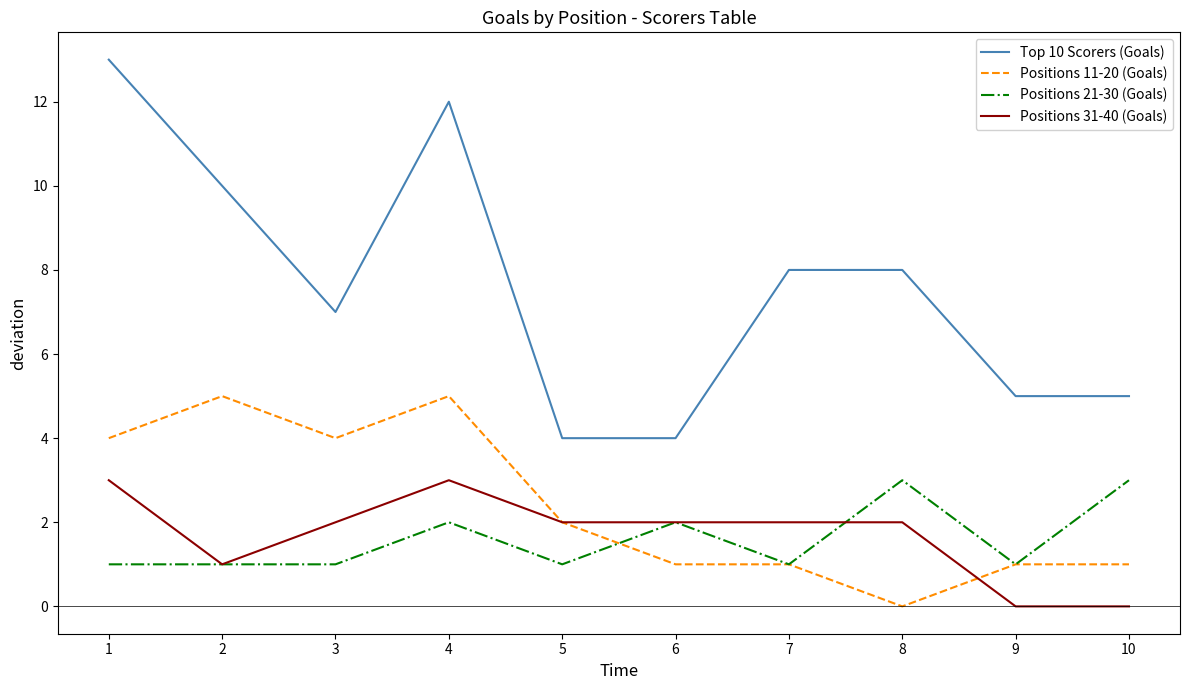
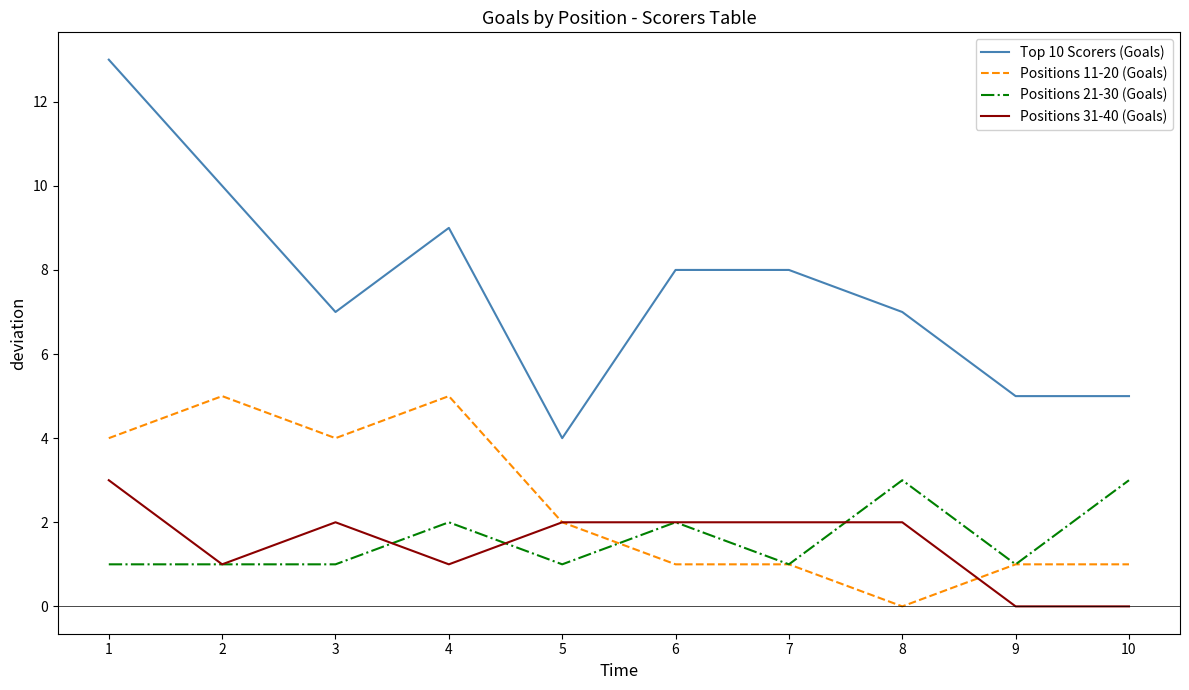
  {
    "Top 10 Scorers (Goals)": {
      "1": 13,
      "2": 10,
      "3": 7,
-     "4": 12,
+     "4": 9,
      "5": 4,
-     "6": 4,
+     "6": 8,
      "7": 8,
-     "8": 8,
+     "8": 7,
      "9": 5,
      "10": 5
    },
    "Positions 11-20 (Goals)": {
      "1": 4,
      "2": 5,
      "3": 4,
      "4": 5,
      "6": 1,
      "8": 0,
      "10": 1
    },
    "Positions 21-30 (Goals)": {
      "1": 1,
      "3": 1,
      "4": 2,
      "5": 1,
      "8": 3,
      "10": 3
    },
    "Positions 31-40 (Goals)": {
      "1": 3,
      "3": 2,
-     "4": 3,
+     "4": 1,
      "7": 2,
      "8": 2,
      "9": 0,
      "10": 0
    }
  }
